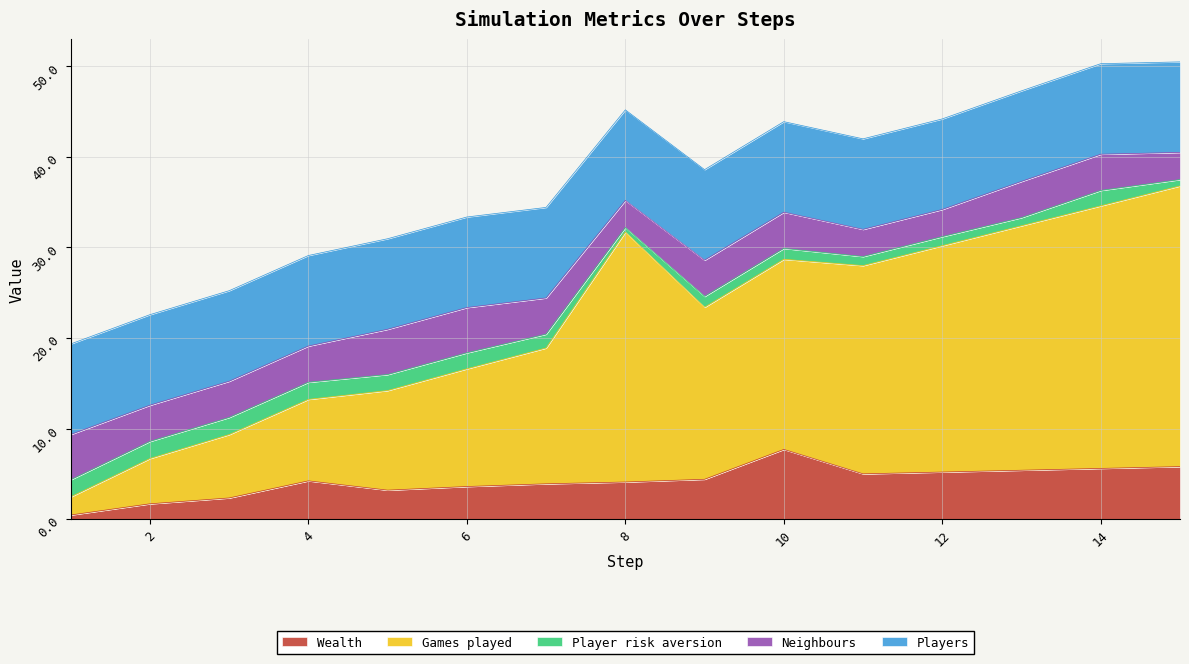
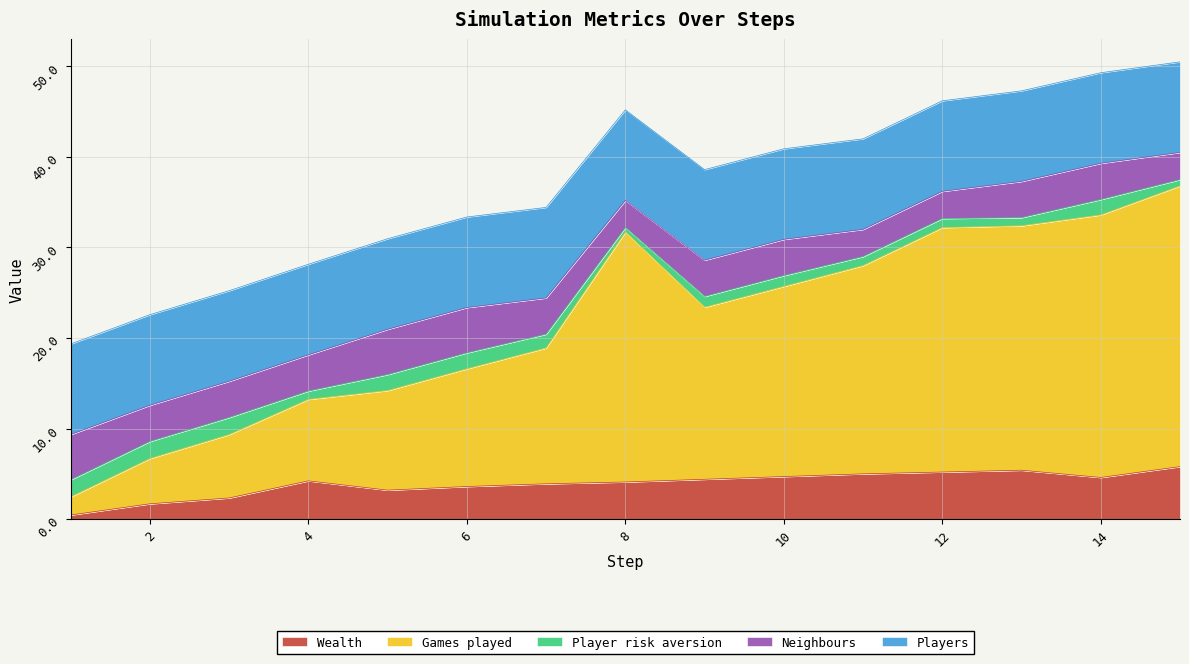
  {
    "Wealth": {
      "2": 2,
      "4": 4,
      "6": 4,
      "8": 4,
-     "10": 8,
+     "10": 5,
      "12": 5,
-     "14": 6
+     "14": 5
    },
    "Games played": {
      "2": 5,
      "4": 9,
      "6": 13,
      "8": 28,
      "10": 21,
-     "12": 25,
+     "12": 27,
      "14": 29
    },
    "Player risk aversion": {
      "2": 2,
-     "4": 2,
+     "4": 1,
      "6": 2,
      "8": 1,
      "10": 1,
      "12": 1,
      "14": 2
    },
    "Neighbours": {
      "2": 4,
      "4": 4,
      "6": 5,
      "8": 3,
      "10": 4,
      "12": 3,
      "14": 4
    },
    "Players": {
      "2": 10,
      "4": 10,
      "6": 10,
      "8": 10,
      "10": 10,
      "12": 10,
      "14": 10
    }
  }
